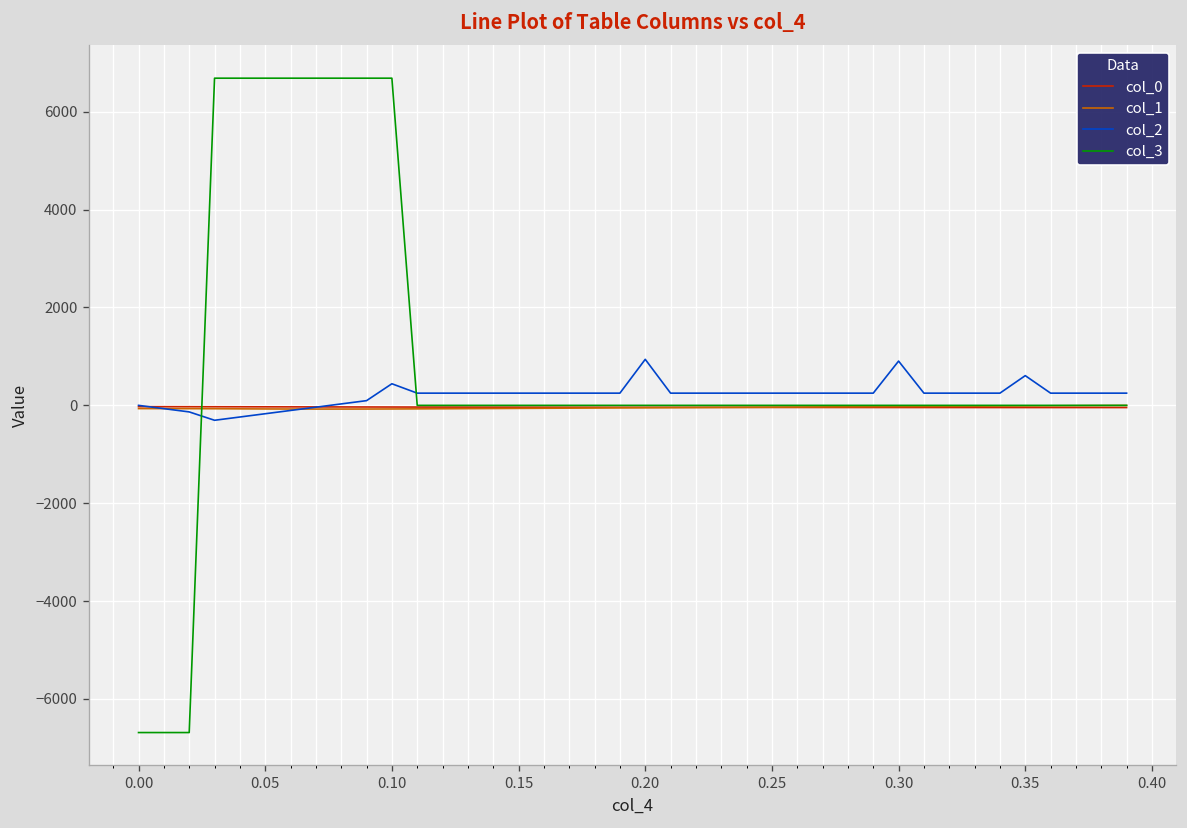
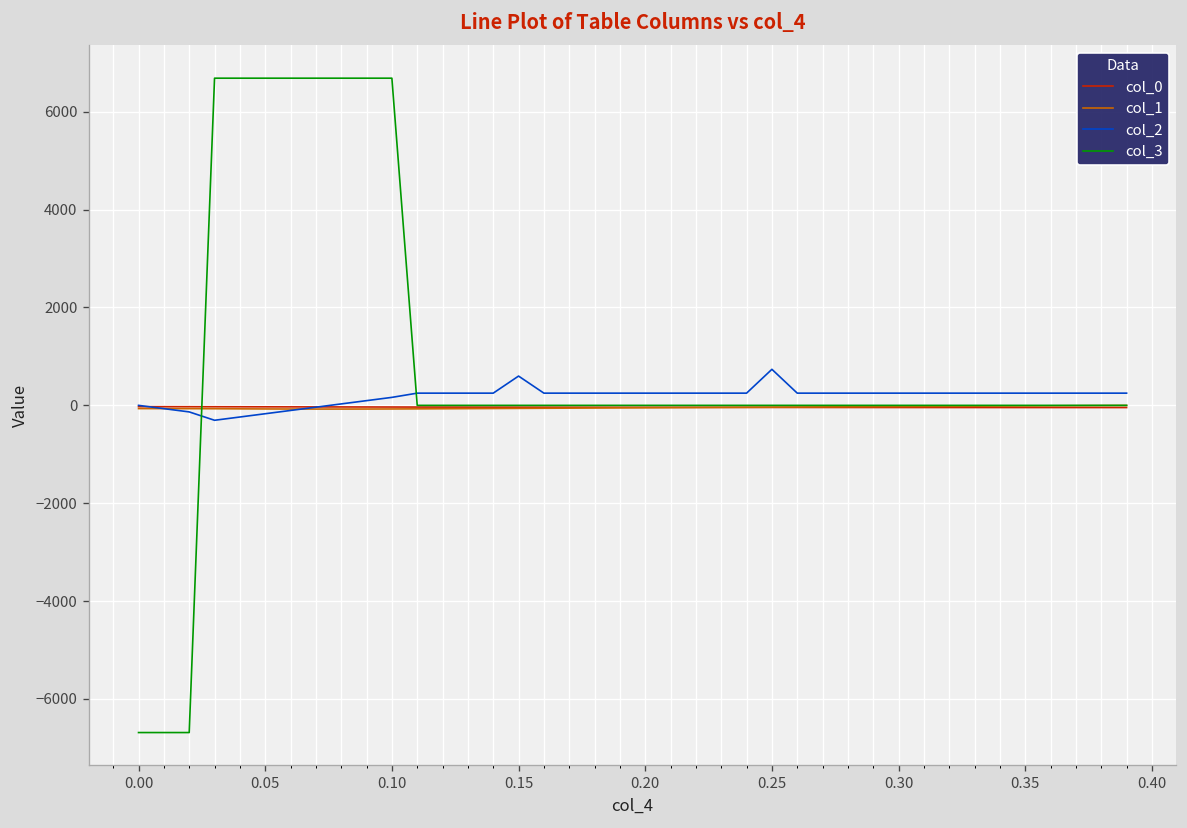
  {
    "col_2": {
      "0.05": -200,
-     "0.10": 400,
-     "0.15": 200,
-     "0.20": 900,
-     "0.25": 200,
-     "0.30": 900,
-     "0.35": 600
+     "0.10": 200,
+     "0.15": 600,
+     "0.20": 200,
+     "0.25": 700,
+     "0.30": 200,
+     "0.35": 200
    },
    "col_3": {
      "0.00": -6700,
      "0.05": 6700,
      "0.10": 6700
    }
  }
